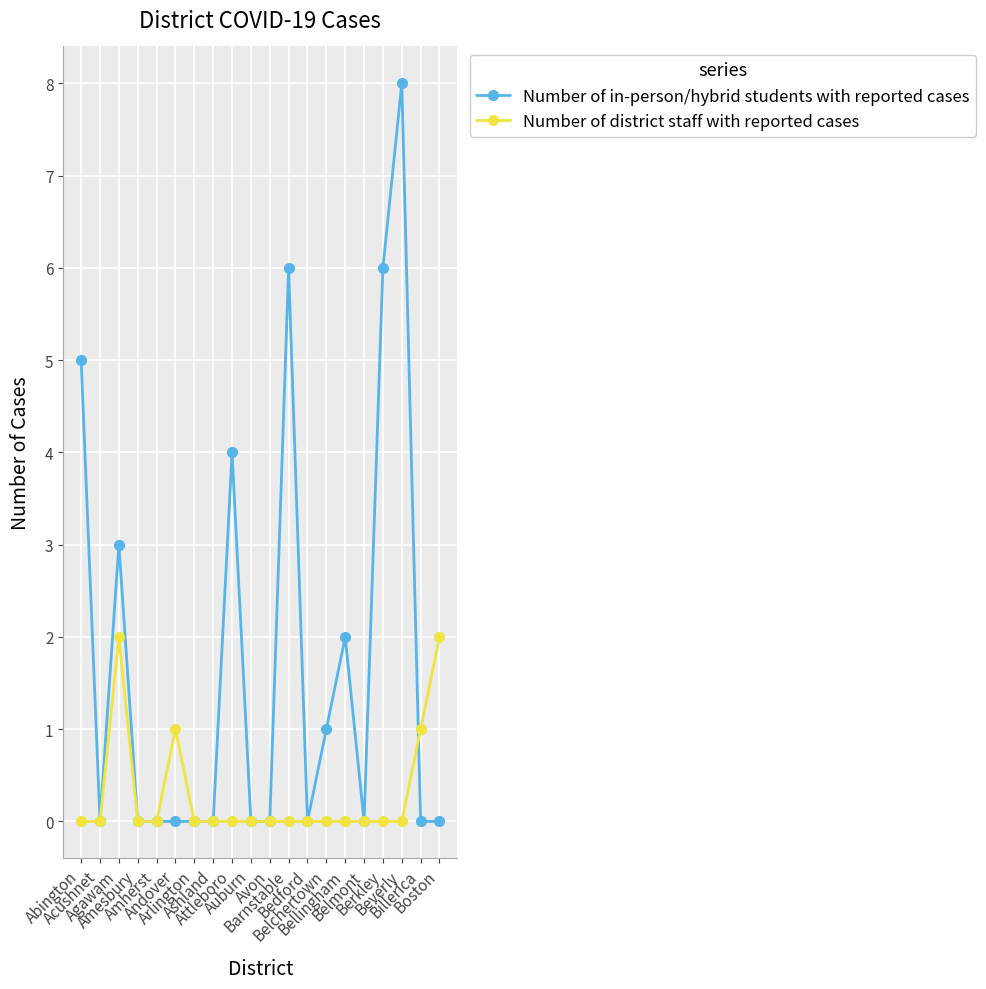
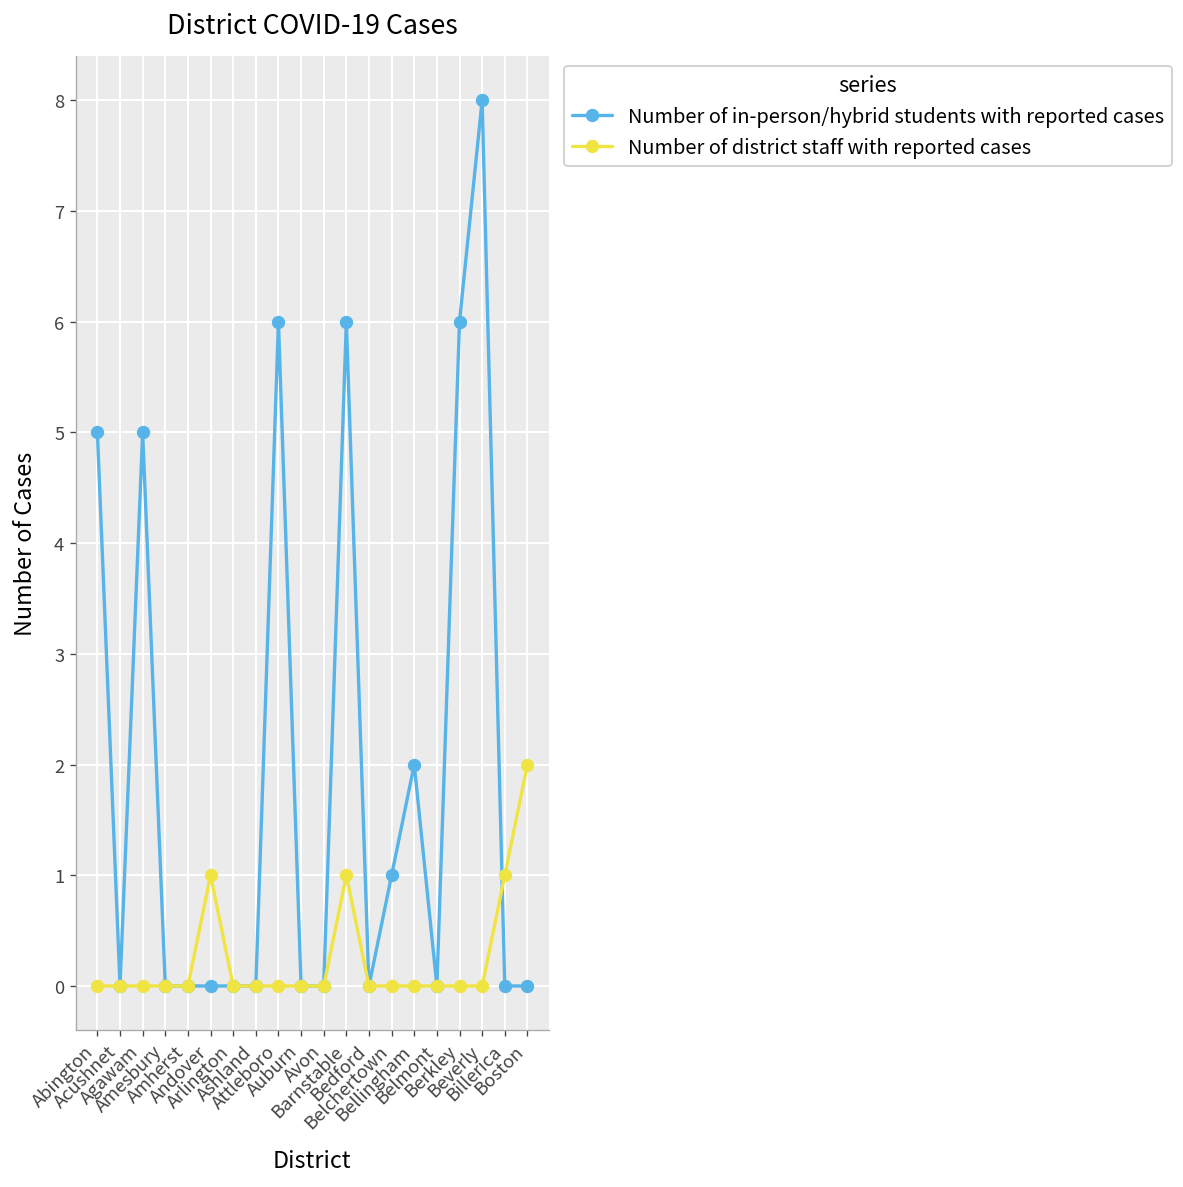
  {
    "Number of in-person/hybrid students with reported cases": {
      "Abington": 5,
-     "Agawam": 3,
+     "Agawam": 5,
      "Andover": 0,
-     "Attleboro": 4,
+     "Attleboro": 6,
      "Barnstable": 6,
      "Belchertown": 1,
      "Bellingham": 2,
      "Berkley": 6,
      "Beverly": 8,
      "Billerica": 0,
      "Boston": 0
    },
    "Number of district staff with reported cases": {
      "Abington": 0,
-     "Agawam": 2,
+     "Agawam": 0,
      "Andover": 1,
      "Attleboro": 0,
-     "Barnstable": 0,
+     "Barnstable": 1,
      "Belchertown": 0,
      "Bellingham": 0,
      "Berkley": 0,
      "Beverly": 0,
      "Billerica": 1,
      "Boston": 2
    }
  }
